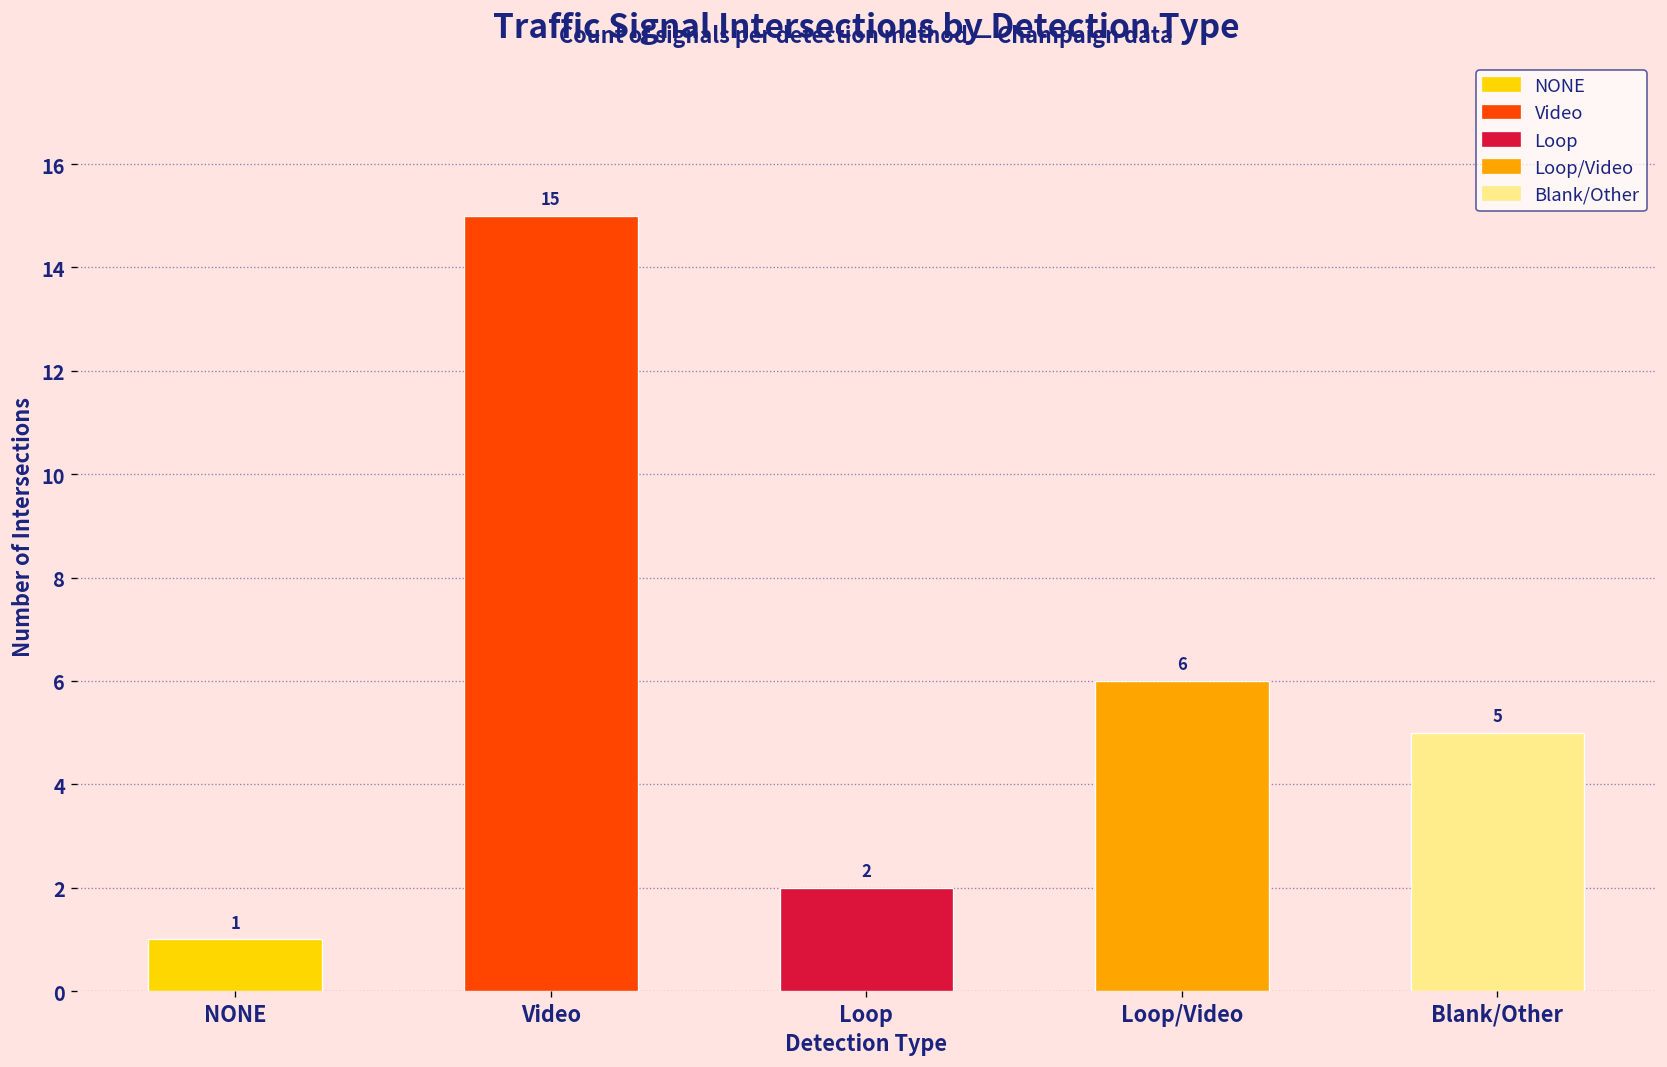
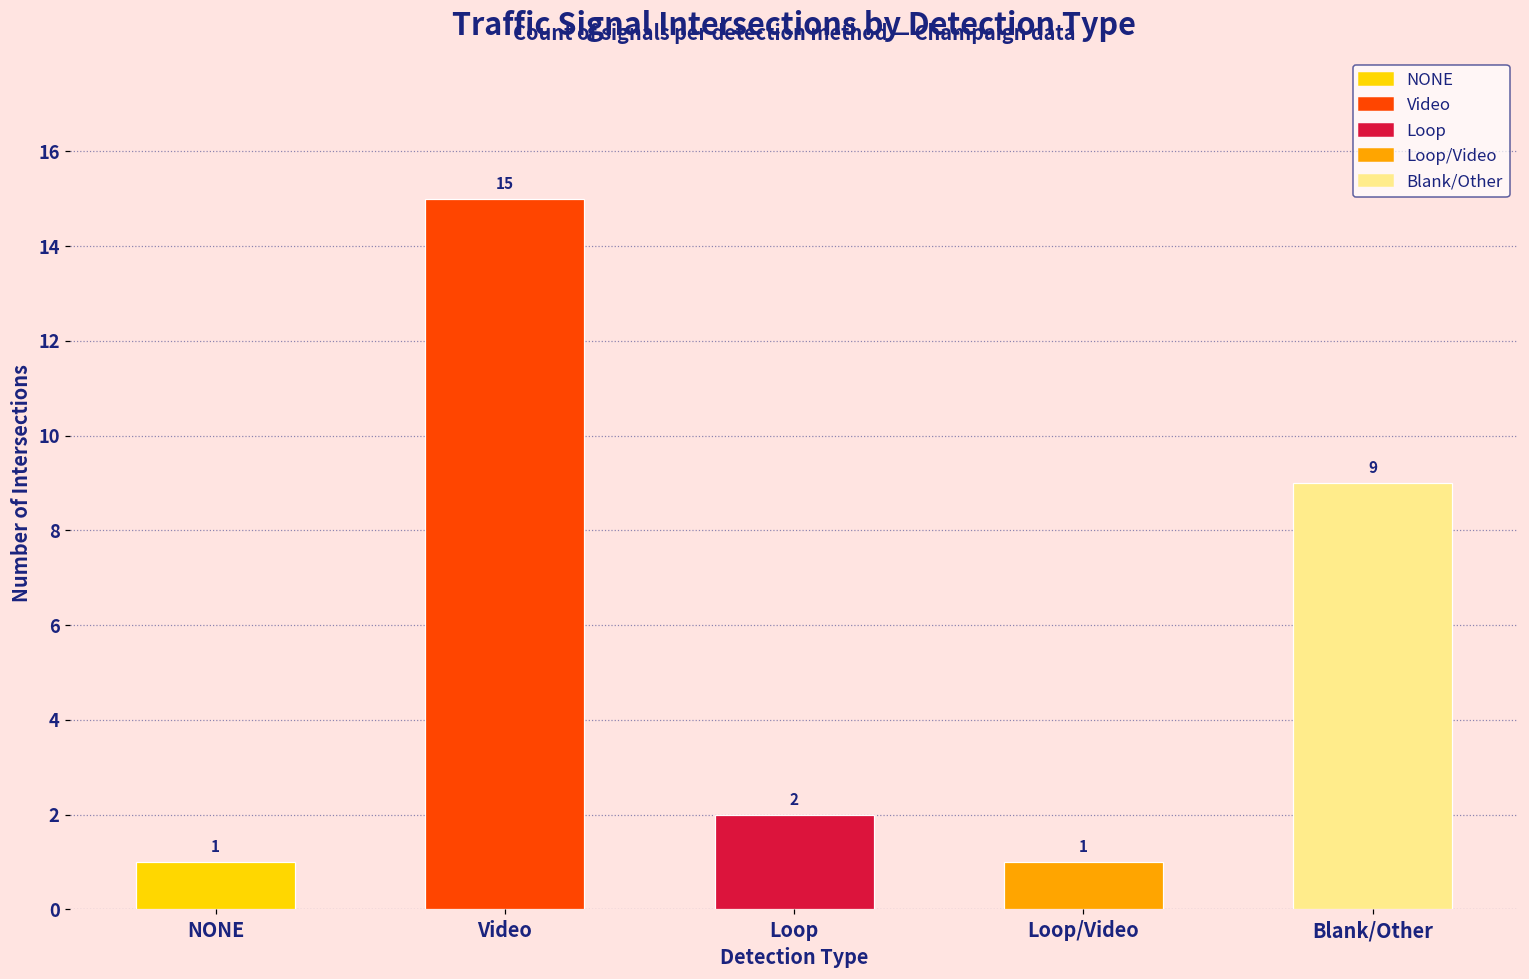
  {
    "NONE": 1,
    "Video": 15,
    "Loop": 2,
-   "Loop/Video": 6,
-   "Blank/Other": 5
+   "Loop/Video": 1,
+   "Blank/Other": 9
  }
